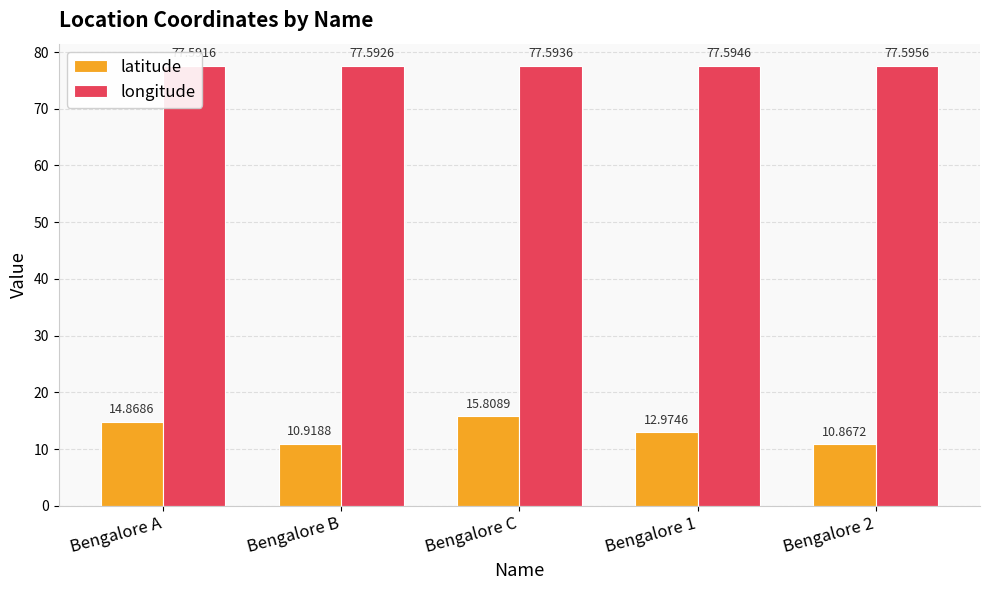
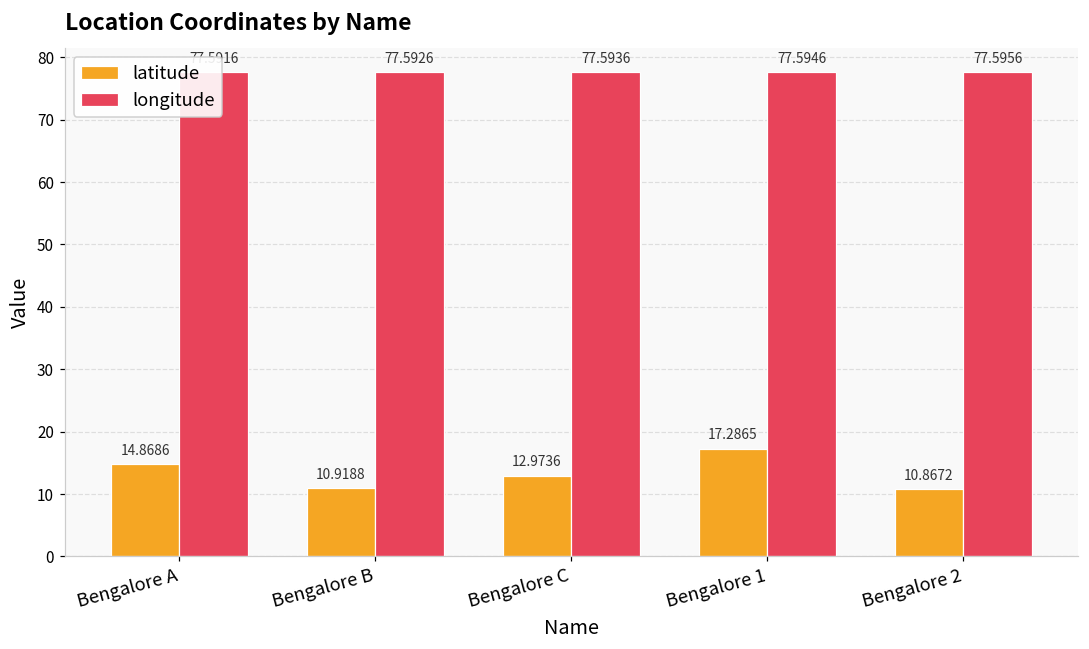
  {
    "latitude": {
      "Bengalore A": 14.8686,
      "Bengalore B": 10.9188,
-     "Bengalore C": 15.8089,
-     "Bengalore 1": 12.9746,
+     "Bengalore C": 12.9736,
+     "Bengalore 1": 17.2865,
      "Bengalore 2": 10.8672
    },
    "longitude": {
      "Bengalore B": 77.5926,
      "Bengalore C": 77.5936,
      "Bengalore 1": 77.5946,
      "Bengalore 2": 77.5956
    }
  }
